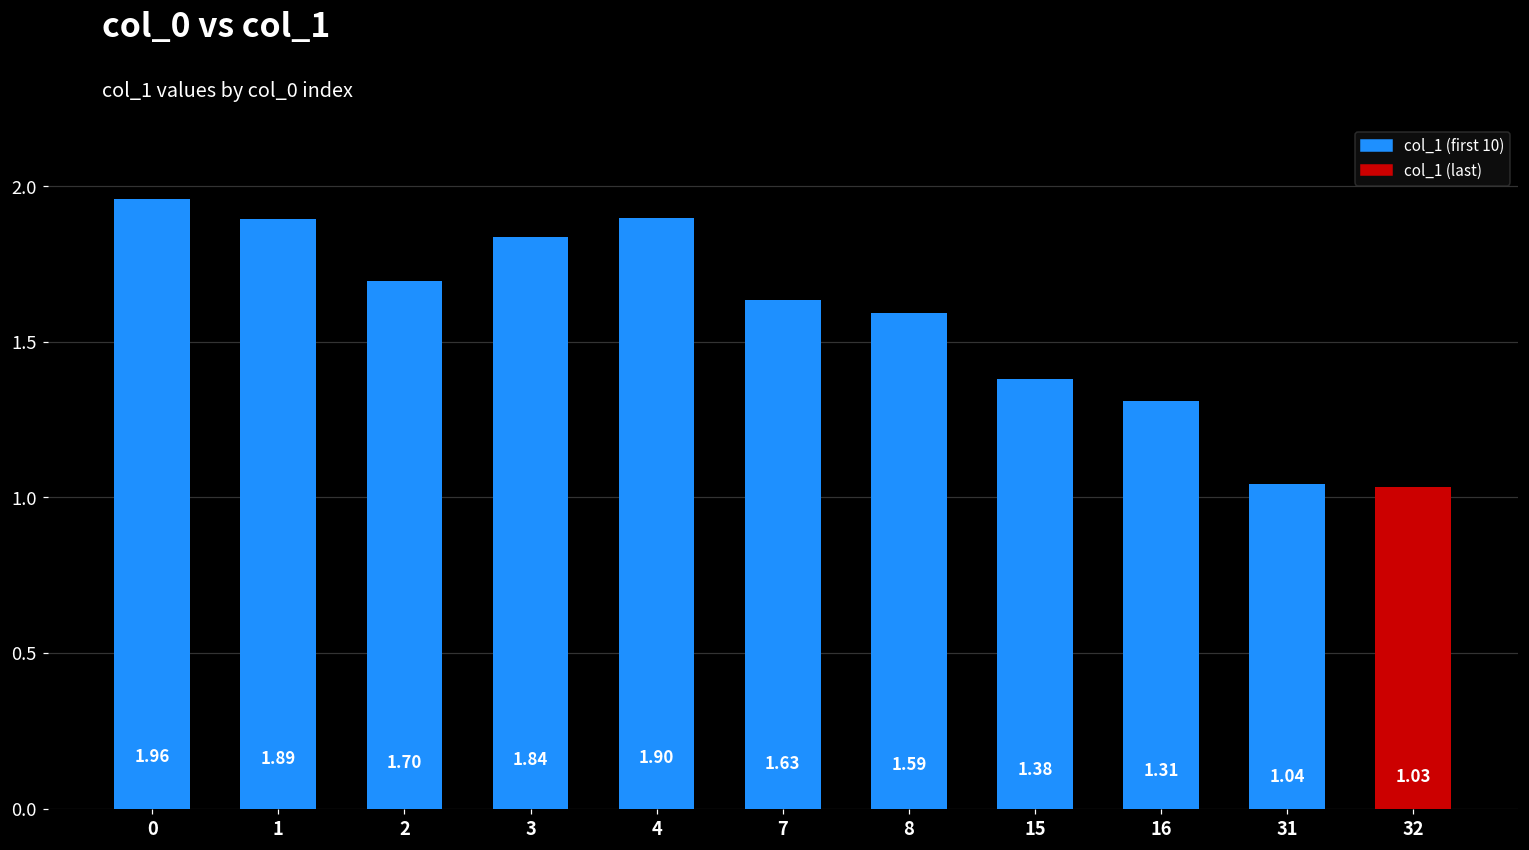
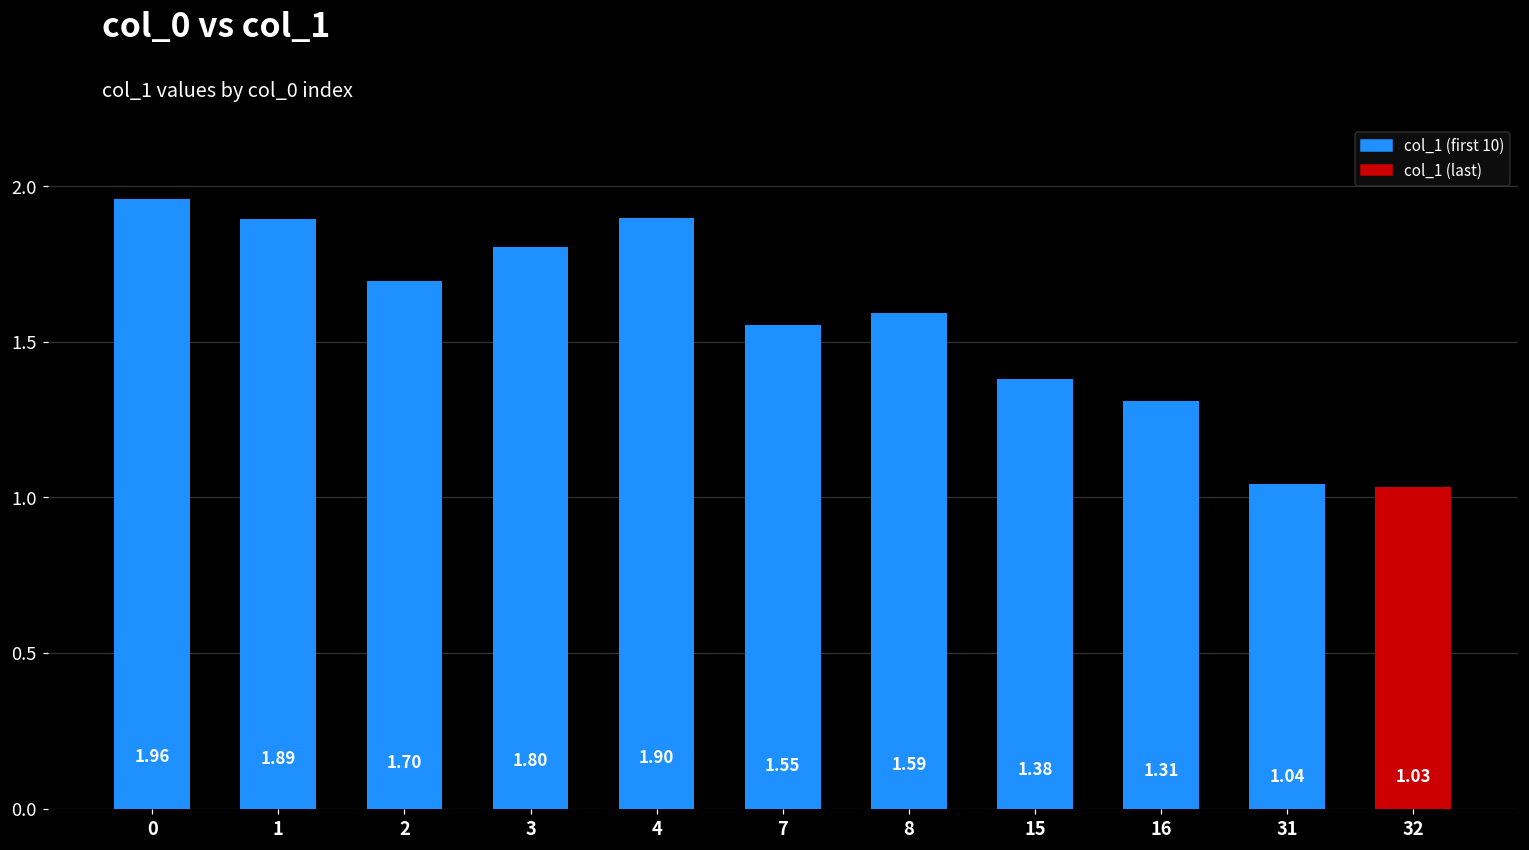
  {
    "0": 1.96,
    "1": 1.89,
    "2": 1.70,
-   "3": 1.84,
+   "3": 1.80,
    "4": 1.90,
-   "7": 1.63,
+   "7": 1.55,
    "8": 1.59,
    "15": 1.38,
    "16": 1.31,
    "31": 1.04,
    "32": 1.03
  }
